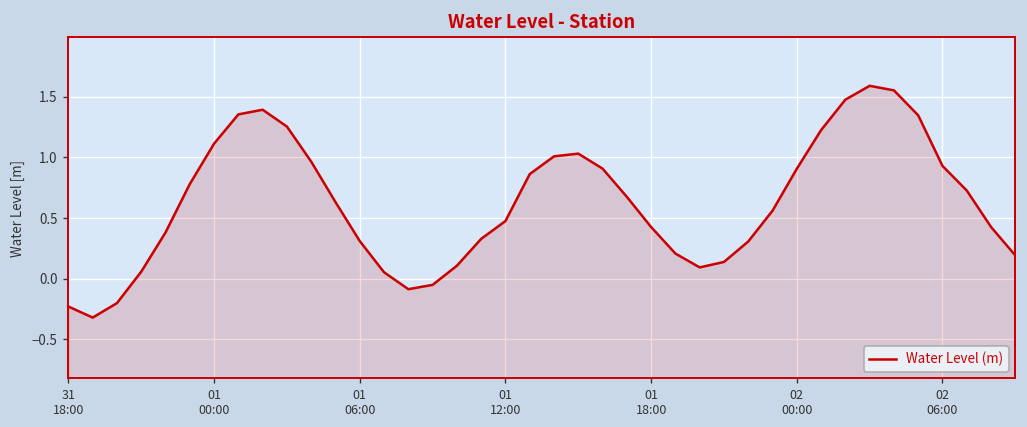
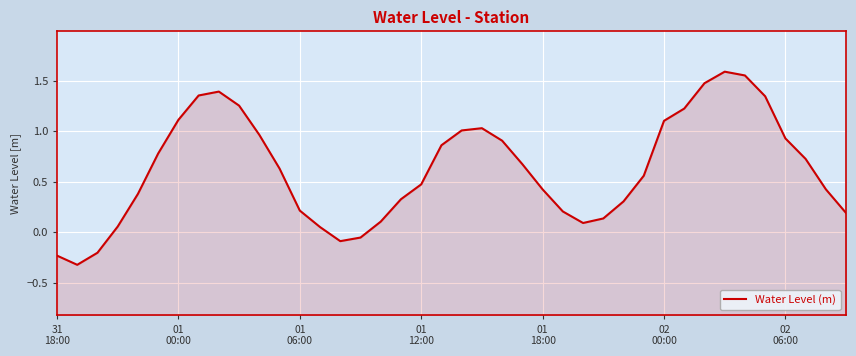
  {
    "31 18:00": -0.23,
    "01 00:00": 1.11,
-   "01 06:00": 0.31,
+   "01 06:00": 0.22,
    "01 12:00": 0.47,
    "01 18:00": 0.42,
-   "02 00:00": 0.91,
+   "02 00:00": 1.10,
    "02 06:00": 0.93
  }
